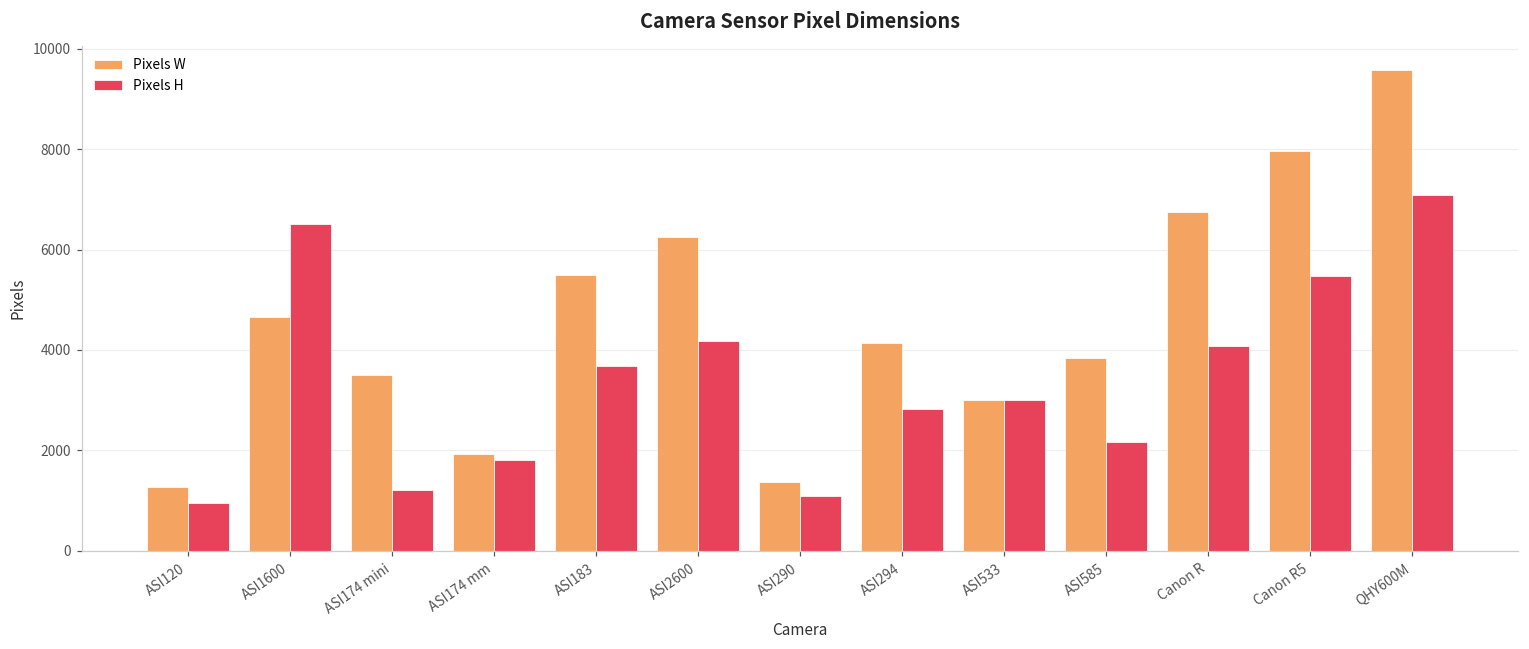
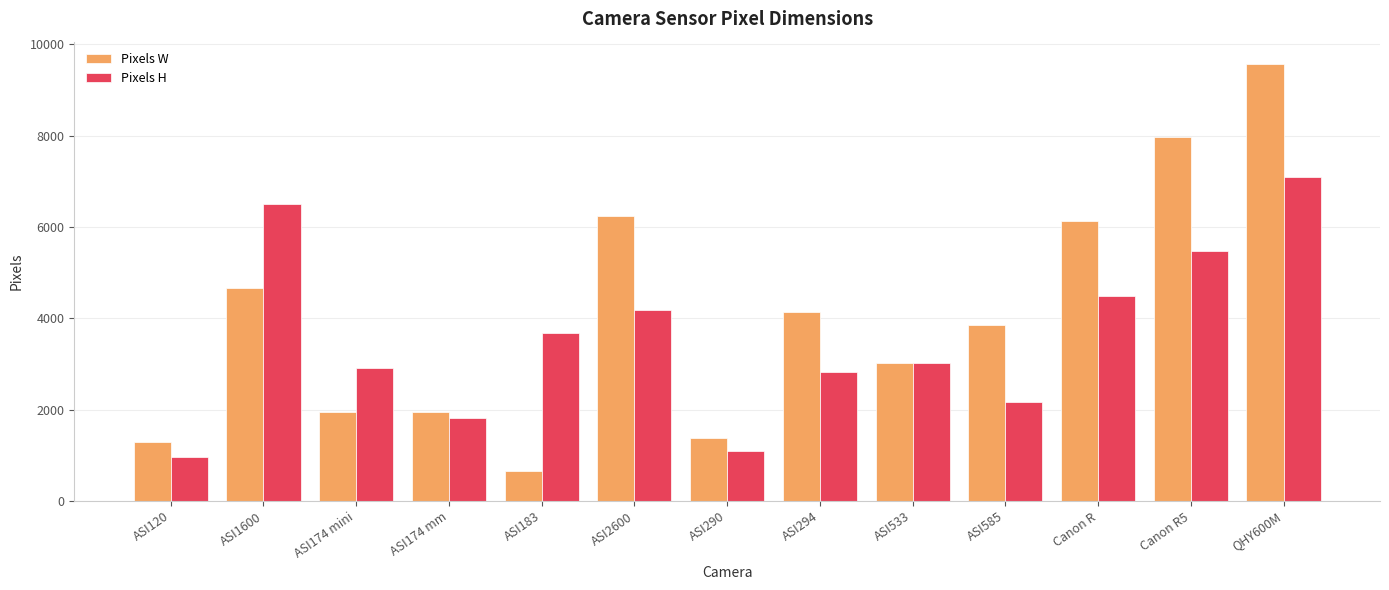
  {
    "Pixels W": {
      "ASI120": 1300,
      "ASI1600": 4700,
-     "ASI174 mini": 3500,
+     "ASI174 mini": 1900,
      "ASI174 mm": 1900,
-     "ASI183": 5500,
+     "ASI183": 700,
      "ASI2600": 6200,
      "ASI290": 1400,
      "ASI294": 4100,
      "ASI533": 3000,
      "ASI585": 3800,
-     "Canon R": 6700,
+     "Canon R": 6100,
      "Canon R5": 8000,
      "QHY600M": 9600
    },
    "Pixels H": {
      "ASI120": 1000,
      "ASI1600": 6500,
-     "ASI174 mini": 1200,
+     "ASI174 mini": 2900,
      "ASI174 mm": 1800,
      "ASI183": 3700,
      "ASI2600": 4200,
      "ASI290": 1100,
      "ASI294": 2800,
      "ASI533": 3000,
      "ASI585": 2200,
-     "Canon R": 4100,
+     "Canon R": 4500,
      "Canon R5": 5500,
      "QHY600M": 7100
    }
  }
